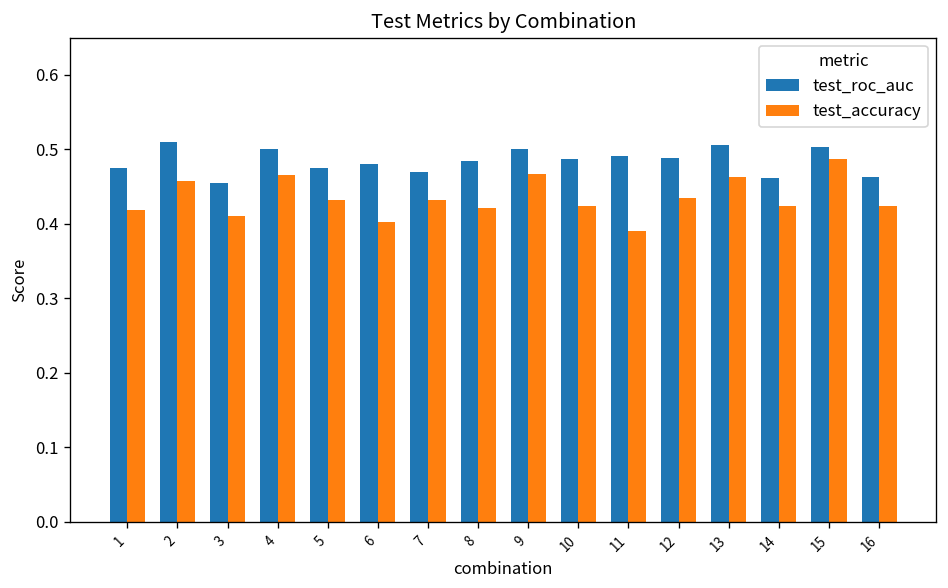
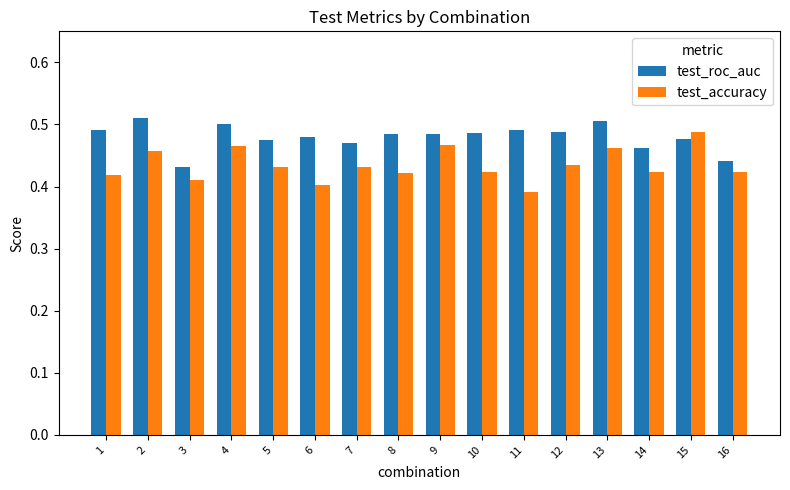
  {
    "test_roc_auc": {
-     "1": 0.48,
+     "1": 0.49,
      "2": 0.51,
-     "3": 0.46,
+     "3": 0.43,
      "4": 0.50,
      "5": 0.47,
      "6": 0.48,
      "7": 0.47,
      "8": 0.48,
-     "9": 0.50,
+     "9": 0.49,
      "10": 0.49,
      "11": 0.49,
      "12": 0.49,
      "13": 0.51,
      "14": 0.46,
-     "15": 0.50,
-     "16": 0.46
+     "15": 0.48,
+     "16": 0.44
    },
    "test_accuracy": {
      "1": 0.42,
      "2": 0.46,
      "3": 0.41,
      "4": 0.47,
      "5": 0.43,
      "6": 0.40,
      "7": 0.43,
      "8": 0.42,
      "9": 0.47,
      "10": 0.42,
      "11": 0.39,
      "12": 0.43,
      "13": 0.46,
      "14": 0.42,
      "15": 0.49,
      "16": 0.42
    }
  }
